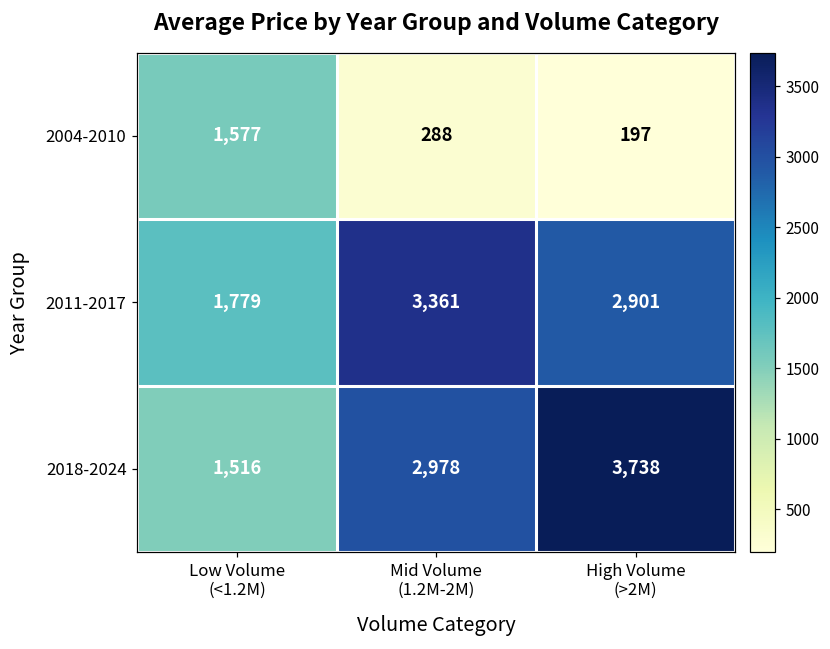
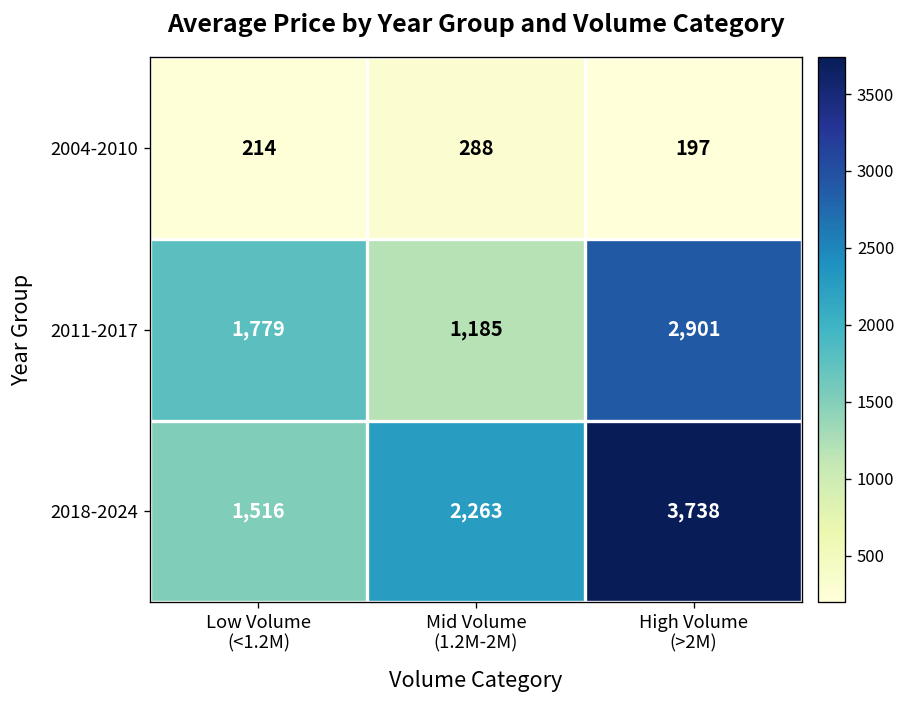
  {
    "2004-2010": {
-     "Low Volume (<1.2M)": "1,577",
+     "Low Volume (<1.2M)": "214",
      "Mid Volume (1.2M-2M)": "288",
      "High Volume (>2M)": "197"
    },
    "2011-2017": {
      "Low Volume (<1.2M)": "1,779",
-     "Mid Volume (1.2M-2M)": "3,361",
+     "Mid Volume (1.2M-2M)": "1,185",
      "High Volume (>2M)": "2,901"
    },
    "2018-2024": {
      "Low Volume (<1.2M)": "1,516",
-     "Mid Volume (1.2M-2M)": "2,978",
+     "Mid Volume (1.2M-2M)": "2,263",
      "High Volume (>2M)": "3,738"
    }
  }
